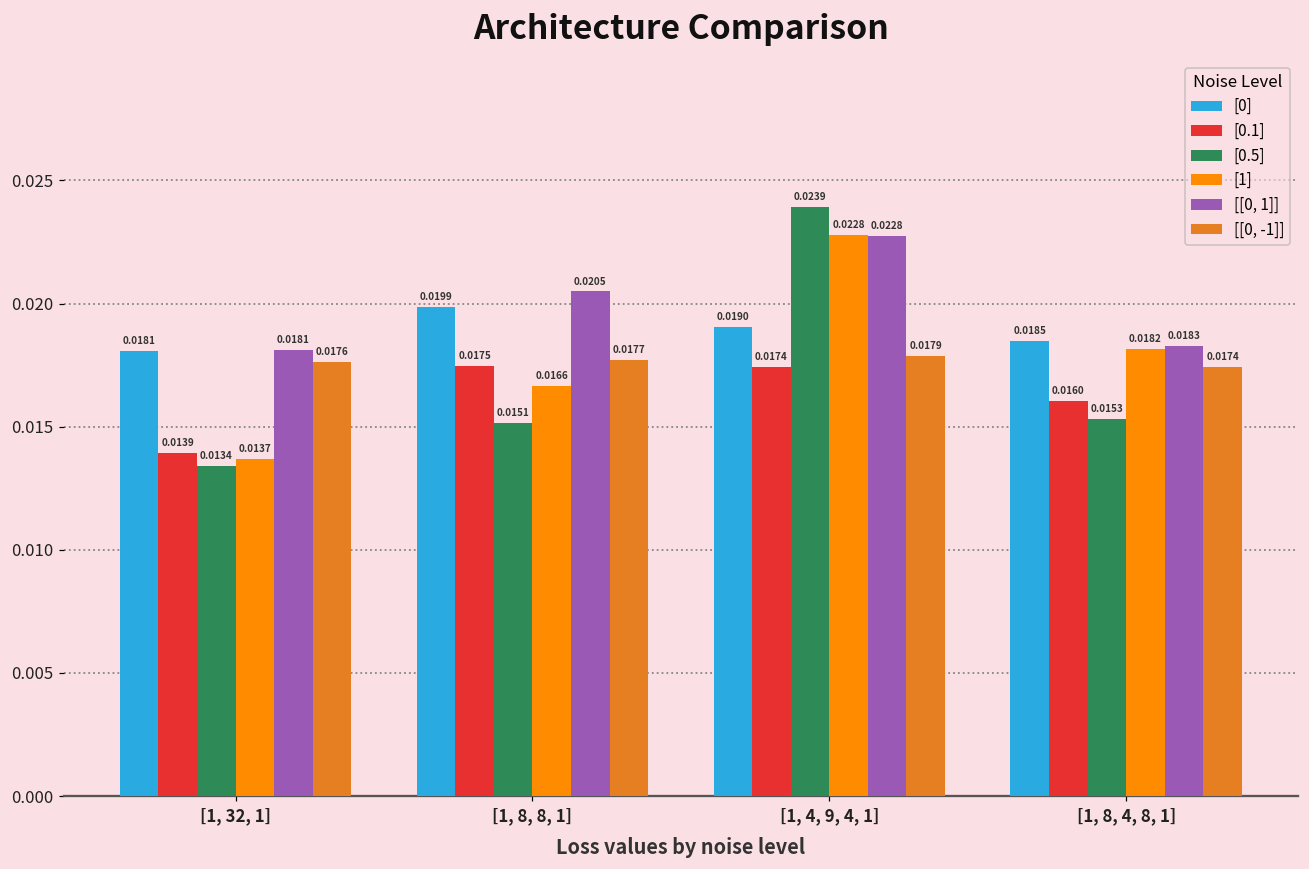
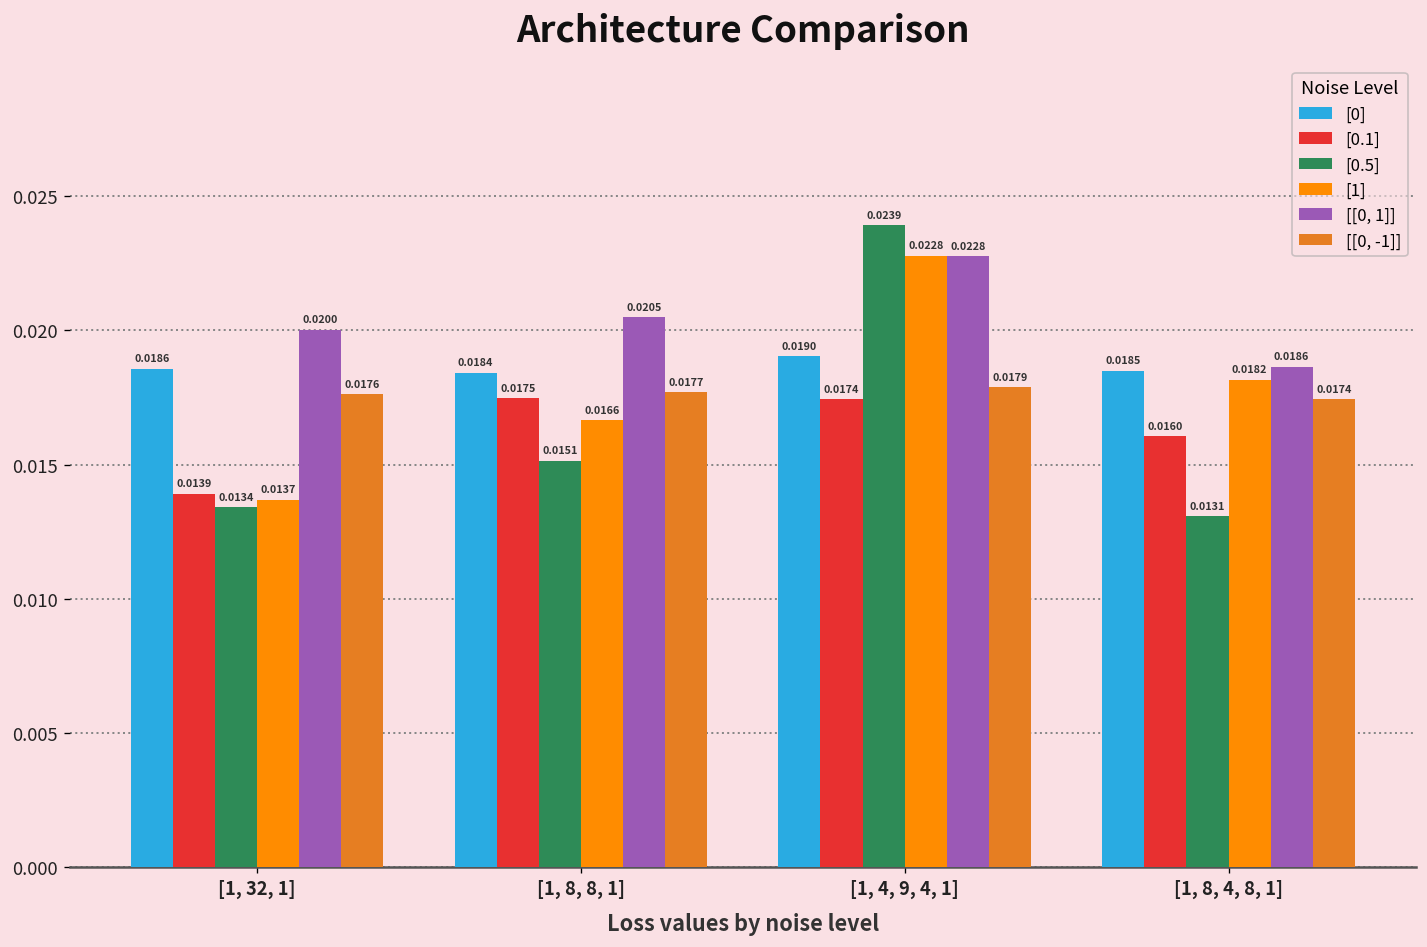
  {
    "[0]": {
-     "[1, 32, 1]": 0.0181,
-     "[1, 8, 8, 1]": 0.0199,
+     "[1, 32, 1]": 0.0186,
+     "[1, 8, 8, 1]": 0.0184,
      "[1, 4, 9, 4, 1]": 0.0190,
      "[1, 8, 4, 8, 1]": 0.0185
    },
    "[0.1]": {
      "[1, 32, 1]": 0.0139,
      "[1, 8, 8, 1]": 0.0175,
      "[1, 4, 9, 4, 1]": 0.0174,
      "[1, 8, 4, 8, 1]": 0.0160
    },
    "[0.5]": {
      "[1, 32, 1]": 0.0134,
      "[1, 8, 8, 1]": 0.0151,
      "[1, 4, 9, 4, 1]": 0.0239,
-     "[1, 8, 4, 8, 1]": 0.0153
+     "[1, 8, 4, 8, 1]": 0.0131
    },
    "[[0, 1]]": {
-     "[1, 32, 1]": 0.0181,
+     "[1, 32, 1]": 0.0200,
      "[1, 8, 8, 1]": 0.0205,
      "[1, 4, 9, 4, 1]": 0.0228,
-     "[1, 8, 4, 8, 1]": 0.0183
+     "[1, 8, 4, 8, 1]": 0.0186
    }
  }
